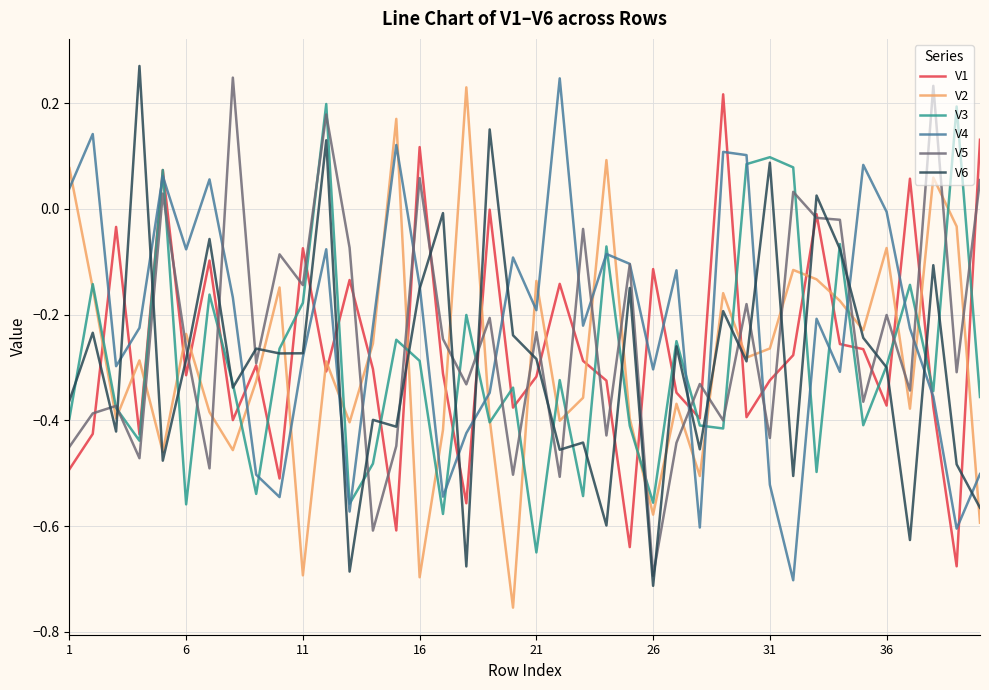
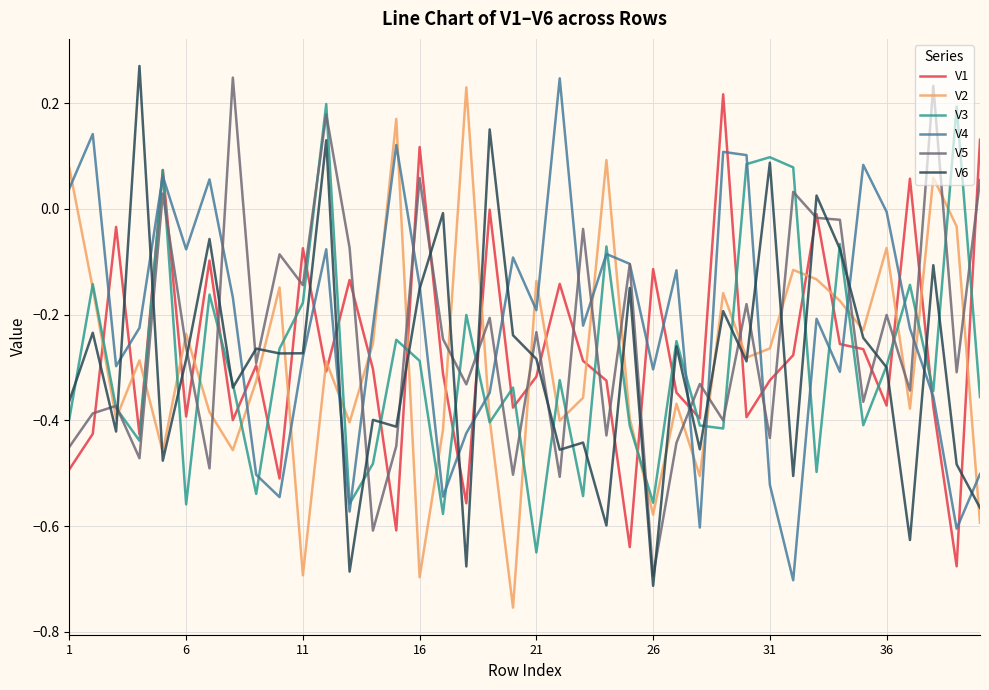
  {
    "V1": {
      "1": -0.49,
-     "6": -0.31,
+     "6": -0.39,
      "11": -0.07,
      "16": 0.12,
      "21": -0.32,
      "26": -0.11,
      "31": -0.32,
      "36": -0.37
    },
    "V2": {
      "1": 0.08,
      "6": -0.24,
      "11": -0.69,
      "16": -0.70,
      "21": -0.14,
      "26": -0.58,
      "31": -0.26,
      "36": -0.07
    },
    "V6": {
      "1": -0.36,
      "6": -0.28,
      "11": -0.27,
      "16": -0.15,
      "21": -0.28,
      "26": -0.71,
      "31": 0.09
    }
  }
